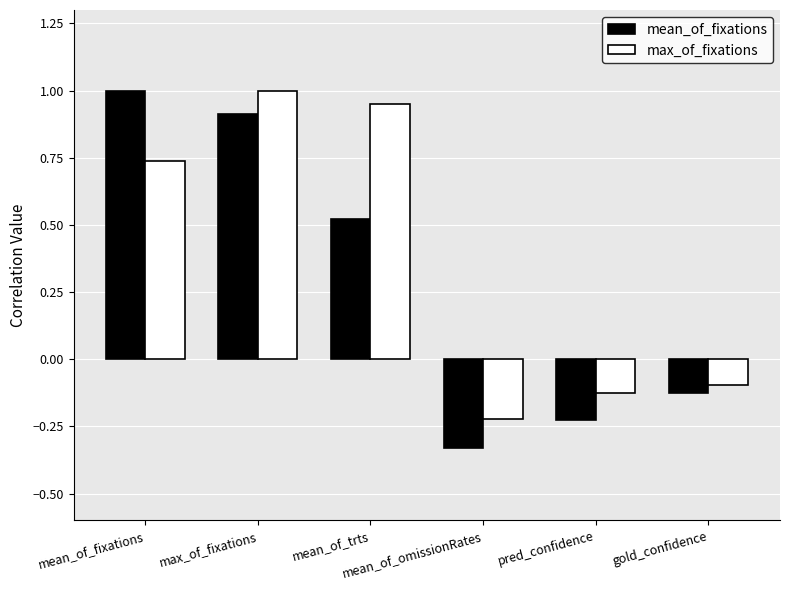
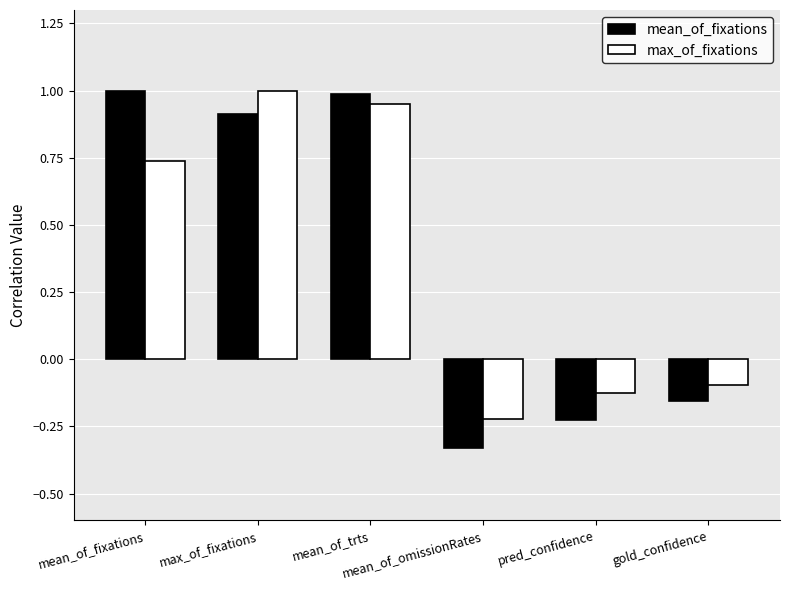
  {
    "mean_of_fixations": {
      "mean_of_fixations": 1.00,
      "max_of_fixations": 0.91,
-     "mean_of_trts": 0.52,
+     "mean_of_trts": 0.99,
      "mean_of_omissionRates": -0.33,
      "pred_confidence": -0.23,
-     "gold_confidence": -0.13
+     "gold_confidence": -0.16
    },
    "max_of_fixations": {
      "mean_of_fixations": 0.74,
      "max_of_fixations": 1.00,
      "mean_of_trts": 0.95,
      "mean_of_omissionRates": -0.22,
      "pred_confidence": -0.12,
      "gold_confidence": -0.10
    }
  }
